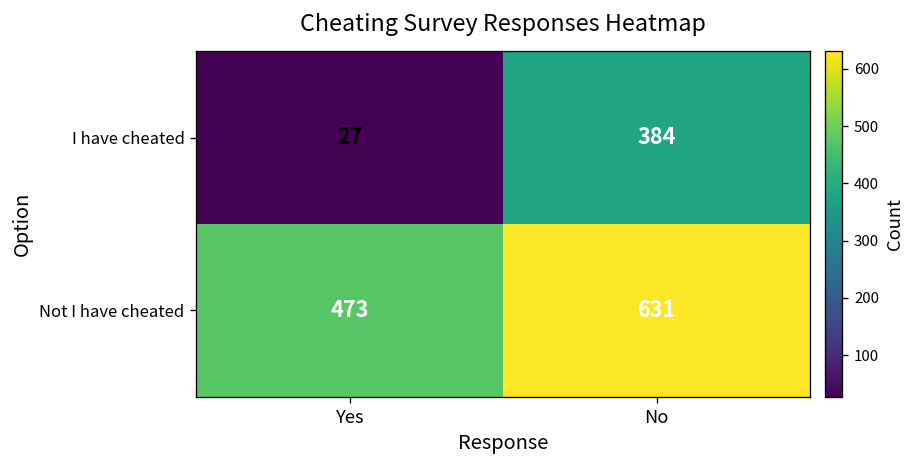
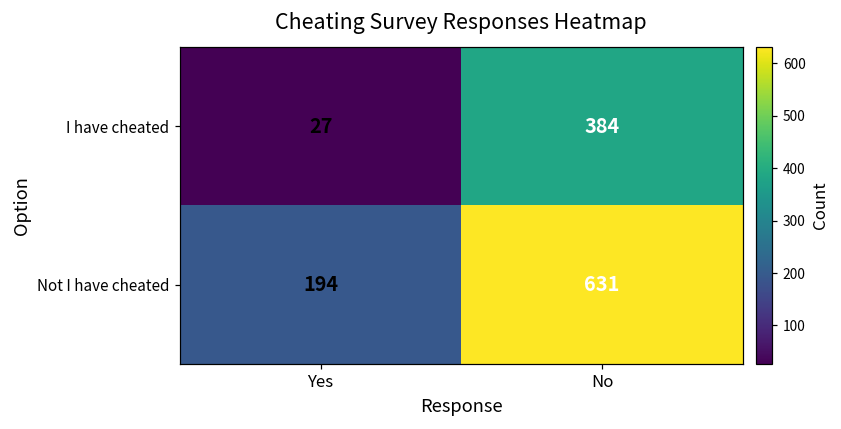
  {
    "I have cheated": {
      "Yes": 27,
      "No": 384
    },
    "Not I have cheated": {
-     "Yes": 473,
+     "Yes": 194,
      "No": 631
    }
  }
